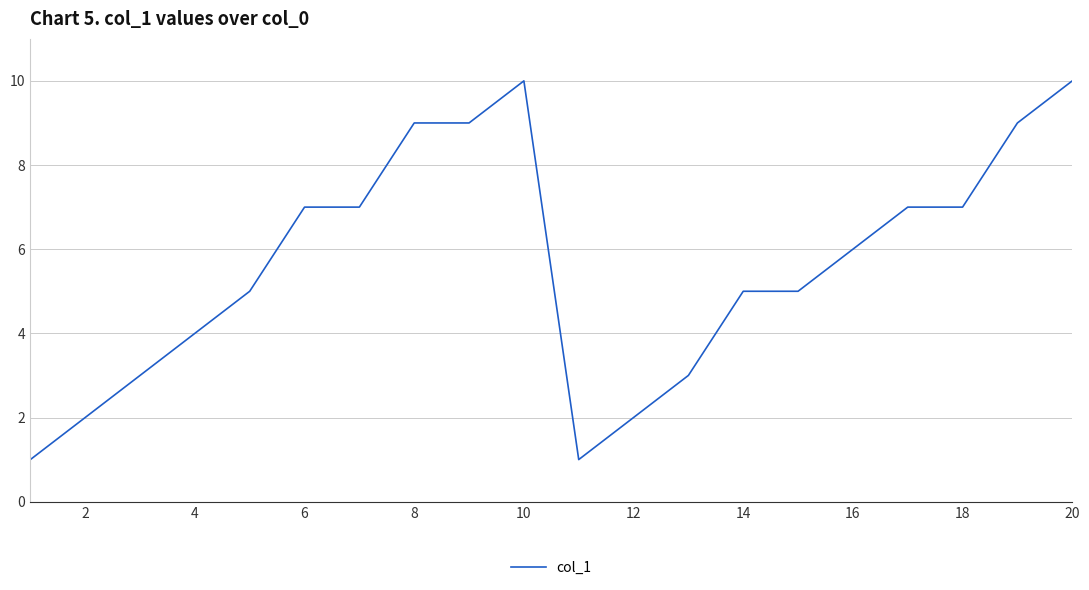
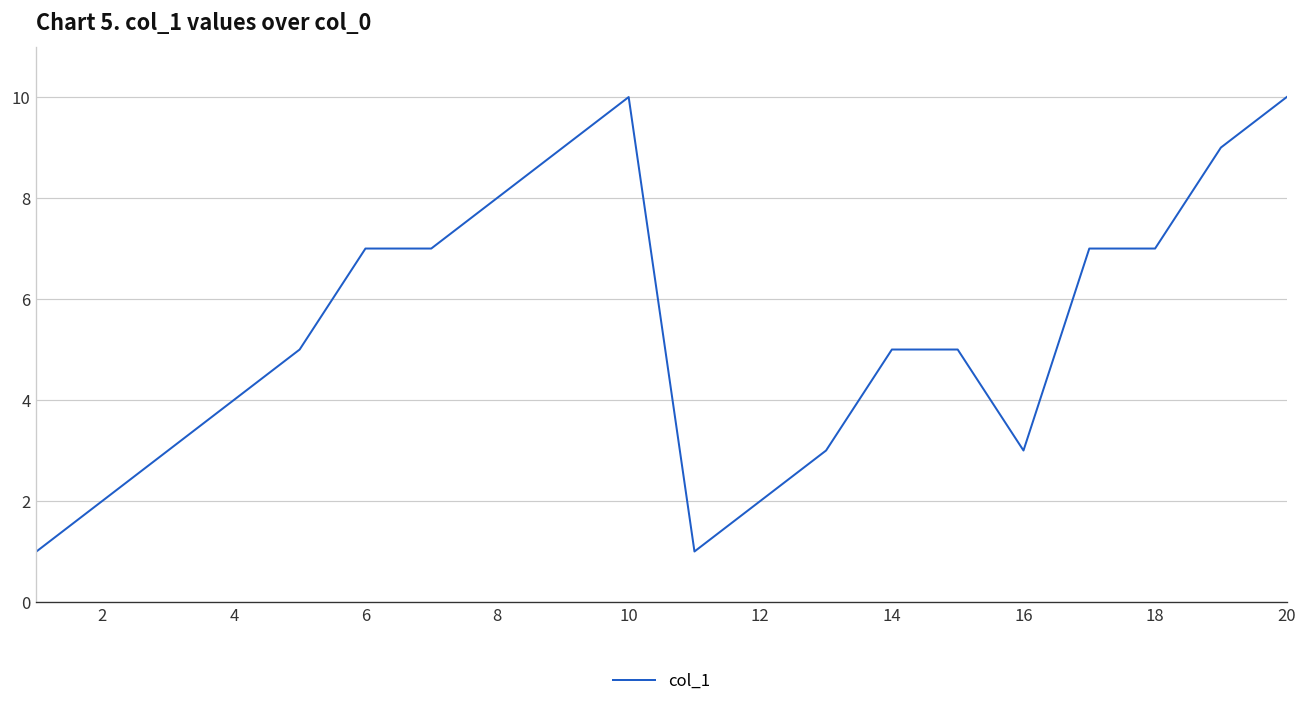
  {
    "2": 2,
    "4": 4,
    "6": 7,
-   "8": 9,
+   "8": 8,
    "10": 10,
    "12": 2,
    "14": 5,
-   "16": 6,
+   "16": 3,
    "18": 7,
    "20": 10
  }
